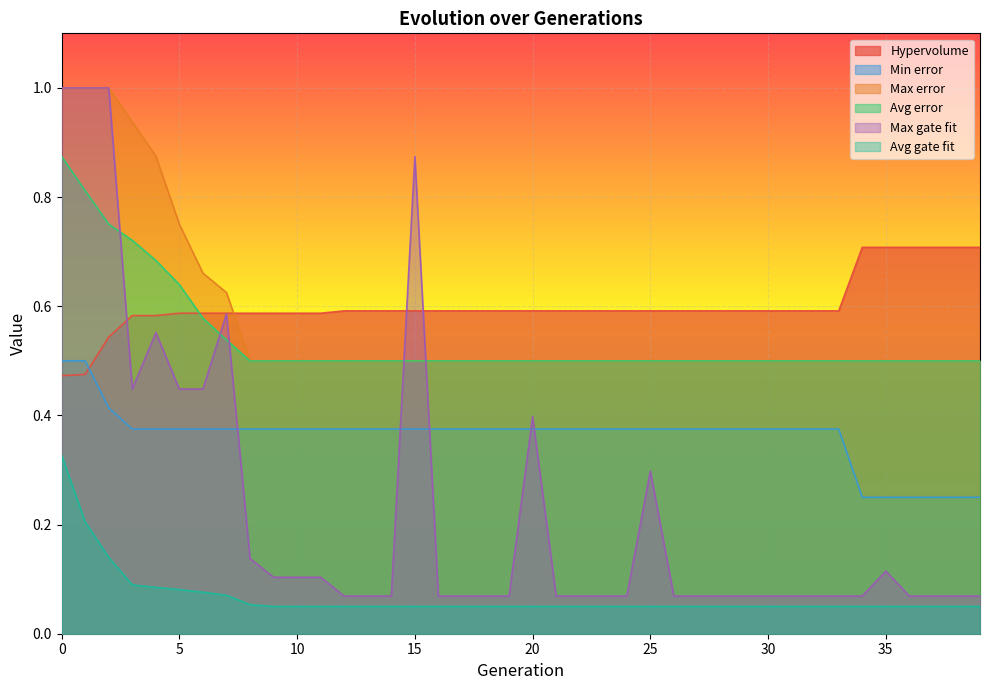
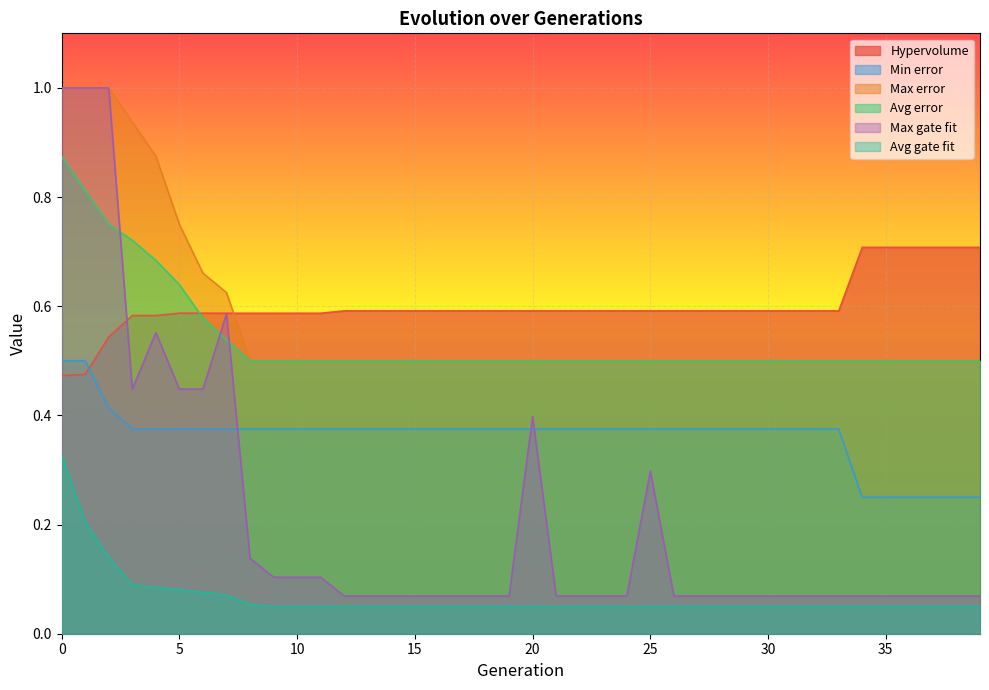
  {
    "Max gate fit": {
      "5": 0.45,
      "10": 0.10,
-     "15": 0.87,
+     "15": 0.07,
      "20": 0.40,
      "25": 0.30,
      "30": 0.07,
-     "35": 0.11
+     "35": 0.07
    }
  }
